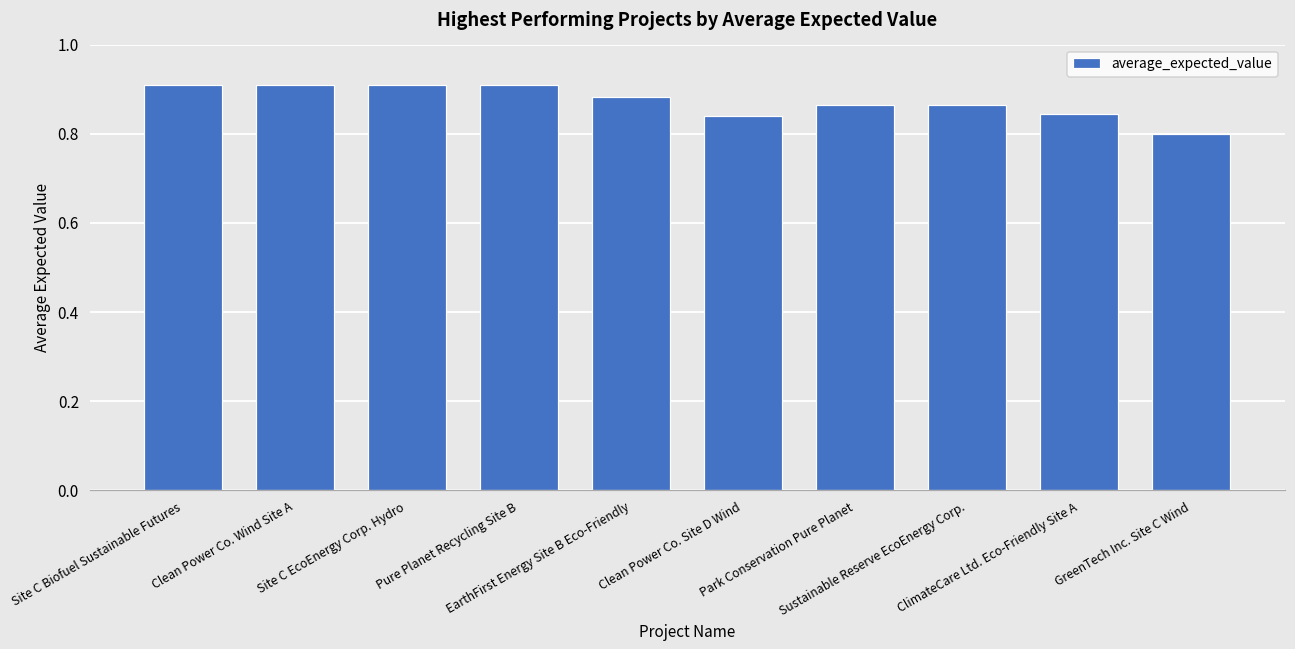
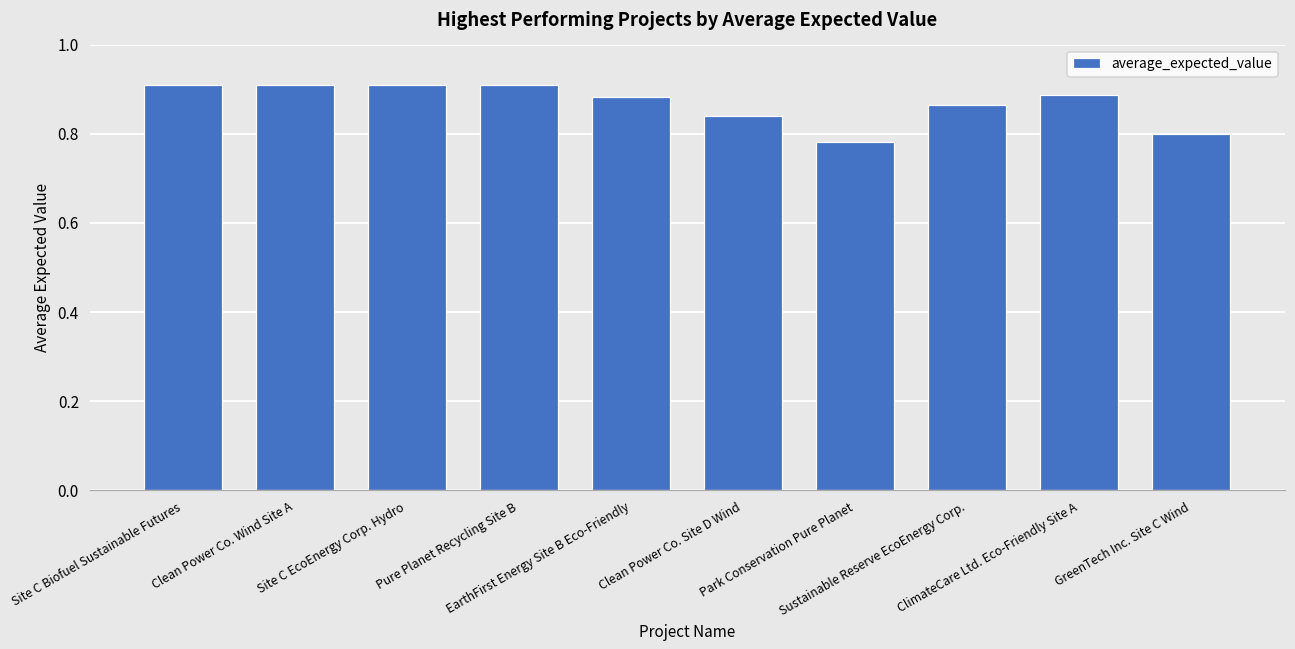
  {
    "Site C Biofuel Sustainable Futures": 0.91,
    "Clean Power Co. Wind Site A": 0.91,
    "Site C EcoEnergy Corp. Hydro": 0.91,
    "Pure Planet Recycling Site B": 0.91,
    "EarthFirst Energy Site B Eco-Friendly": 0.88,
    "Clean Power Co. Site D Wind": 0.84,
-   "Park Conservation Pure Planet": 0.87,
+   "Park Conservation Pure Planet": 0.78,
    "Sustainable Reserve EcoEnergy Corp.": 0.86,
-   "ClimateCare Ltd. Eco-Friendly Site A": 0.84,
+   "ClimateCare Ltd. Eco-Friendly Site A": 0.89,
    "GreenTech Inc. Site C Wind": 0.80
  }
